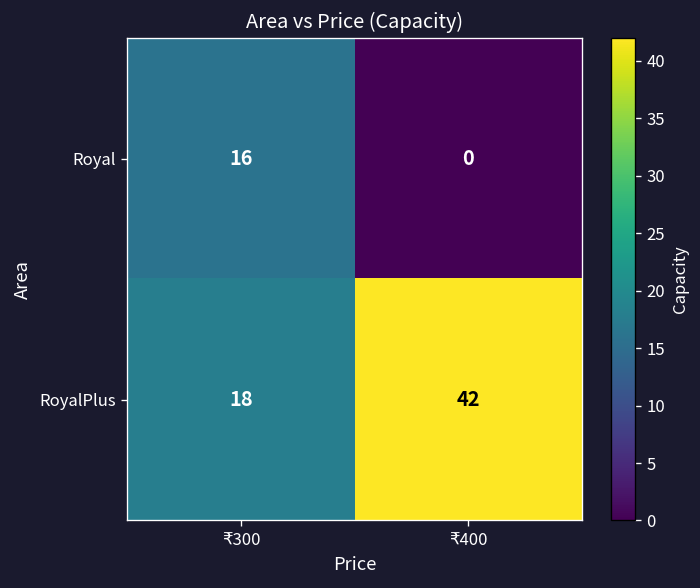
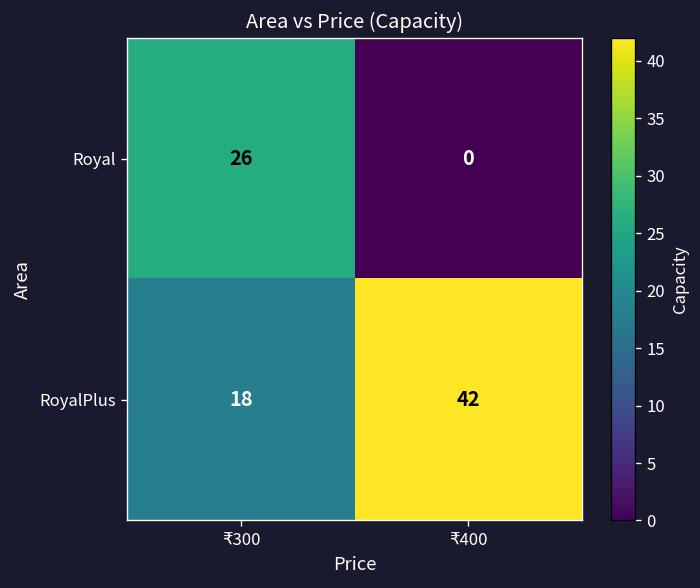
  {
    "Royal": {
-     "₹300": 16,
+     "₹300": 26,
      "₹400": 0
    },
    "RoyalPlus": {
      "₹300": 18,
      "₹400": 42
    }
  }
